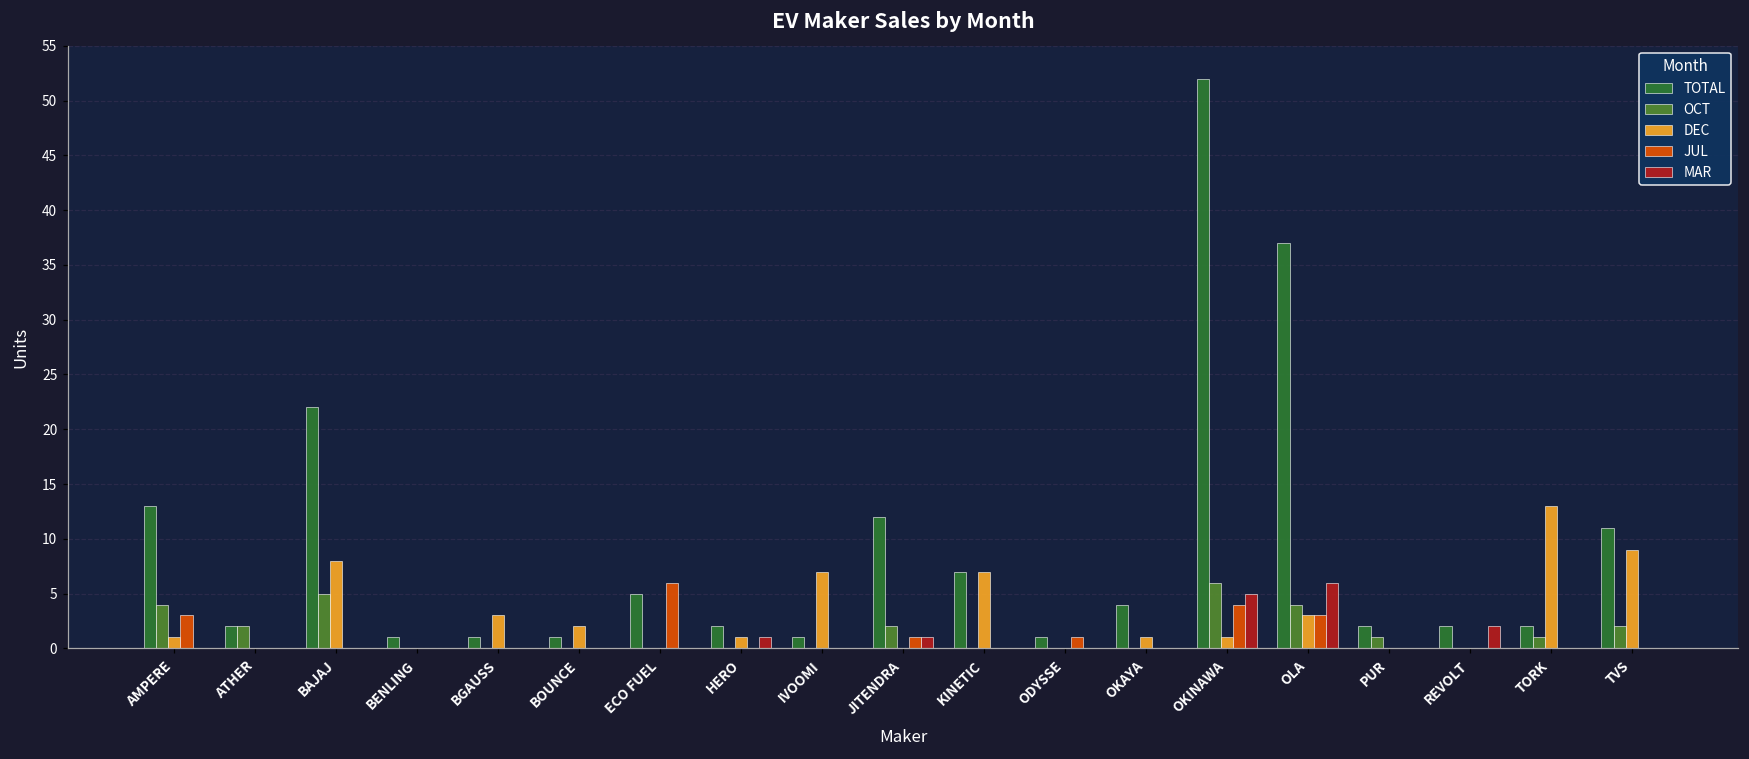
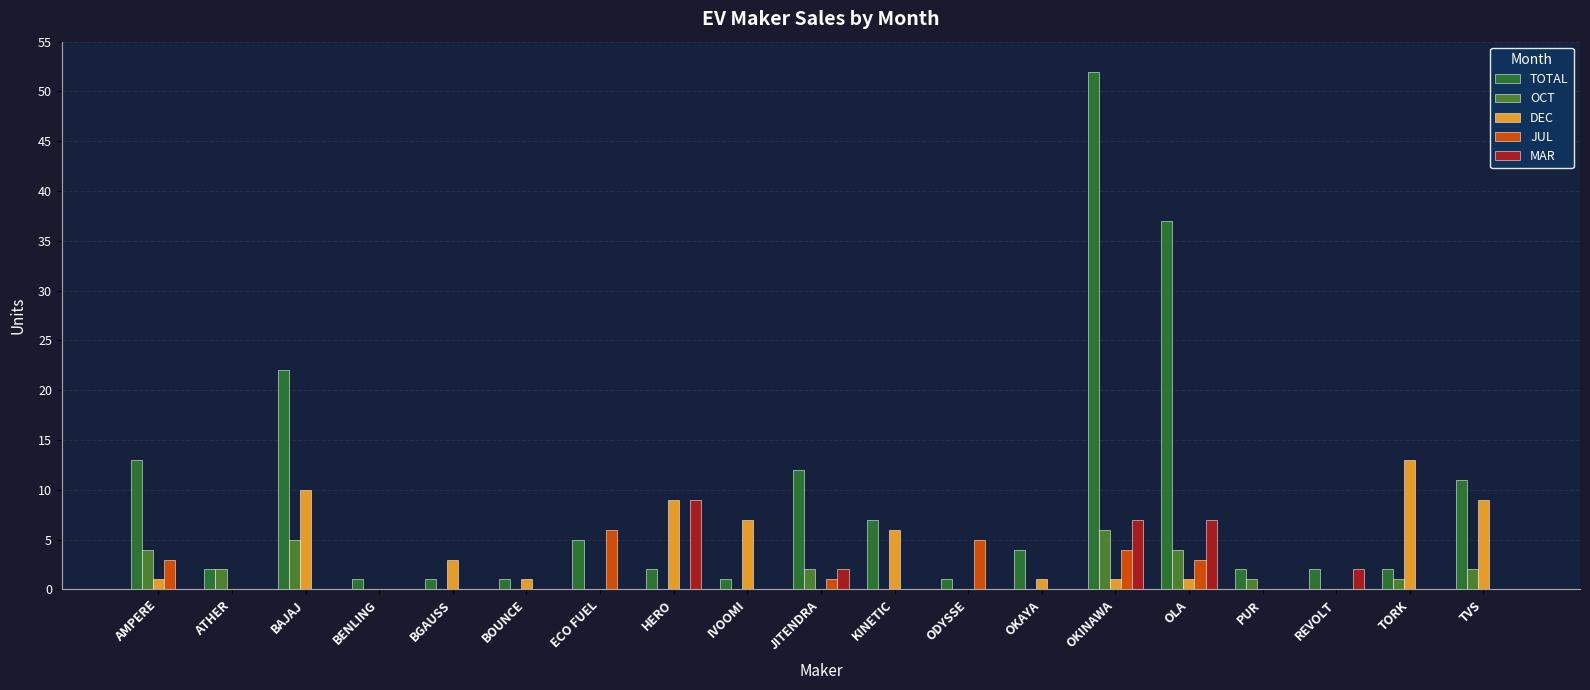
  {
    "DEC": {
      "AMPERE": 1,
      "ATHER": 0,
-     "BAJAJ": 8,
+     "BAJAJ": 10,
      "BENLING": 0,
      "BGAUSS": 3,
-     "BOUNCE": 2,
+     "BOUNCE": 1,
      "ECO FUEL": 0,
-     "HERO": 1,
+     "HERO": 9,
      "IVOOMI": 7,
      "JITENDRA": 0,
-     "KINETIC": 7,
+     "KINETIC": 6,
      "ODYSSE": 0,
      "OKAYA": 1,
      "OKINAWA": 1,
-     "OLA": 3,
+     "OLA": 1,
      "PUR": 0,
      "REVOLT": 0,
      "TORK": 13,
      "TVS": 9
    },
    "JUL": {
      "AMPERE": 3,
      "ATHER": 0,
      "BAJAJ": 0,
      "BENLING": 0,
      "BGAUSS": 0,
      "BOUNCE": 0,
      "ECO FUEL": 6,
      "HERO": 0,
      "IVOOMI": 0,
      "JITENDRA": 1,
      "KINETIC": 0,
-     "ODYSSE": 1,
+     "ODYSSE": 5,
      "OKAYA": 0,
      "OKINAWA": 4,
      "OLA": 3,
      "PUR": 0,
      "REVOLT": 0,
      "TORK": 0,
      "TVS": 0
    },
    "MAR": {
      "AMPERE": 0,
      "ATHER": 0,
      "BAJAJ": 0,
      "BENLING": 0,
      "BGAUSS": 0,
      "BOUNCE": 0,
      "ECO FUEL": 0,
-     "HERO": 1,
+     "HERO": 9,
      "IVOOMI": 0,
-     "JITENDRA": 1,
+     "JITENDRA": 2,
      "KINETIC": 0,
      "ODYSSE": 0,
      "OKAYA": 0,
-     "OKINAWA": 5,
-     "OLA": 6,
+     "OKINAWA": 7,
+     "OLA": 7,
      "PUR": 0,
      "REVOLT": 2,
      "TORK": 0,
      "TVS": 0
    }
  }
